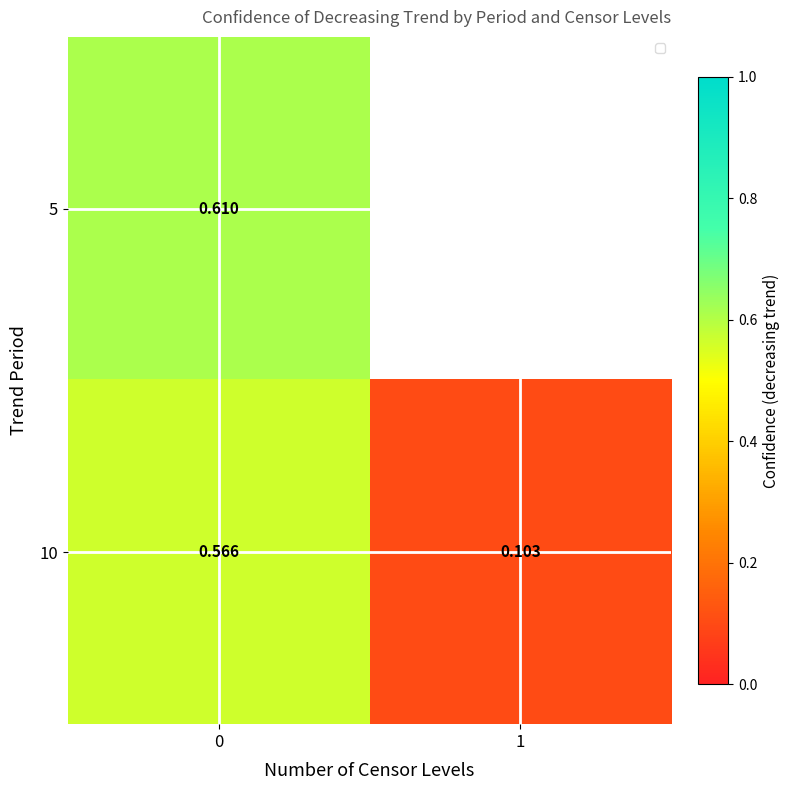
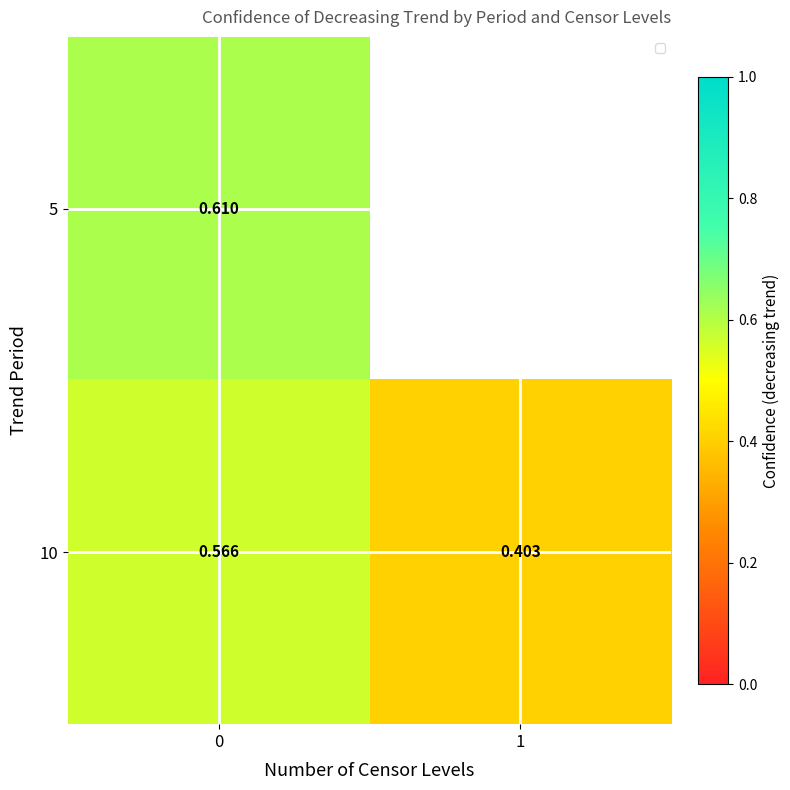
  {
    "5": {
      "0": 0.610
    },
    "10": {
      "0": 0.566,
-     "1": 0.103
+     "1": 0.403
    }
  }
